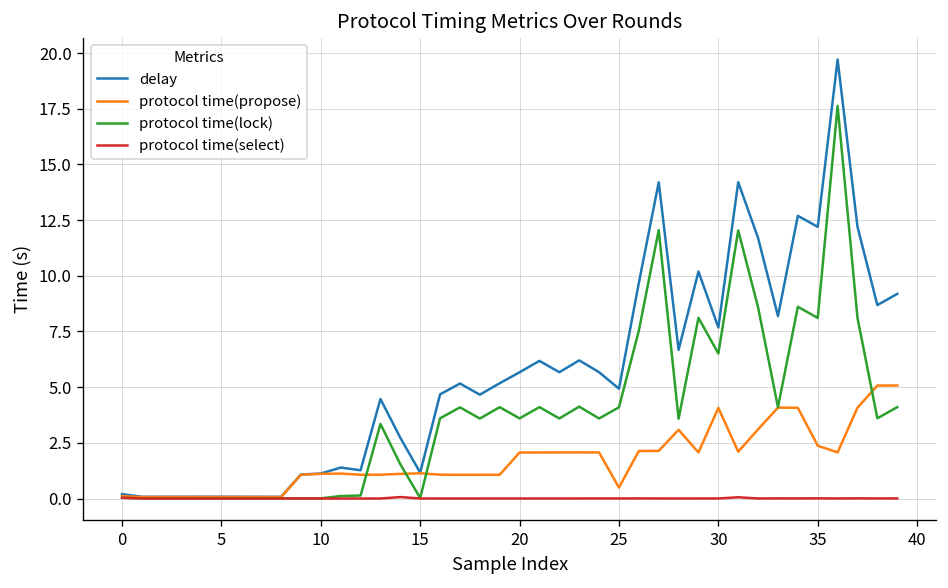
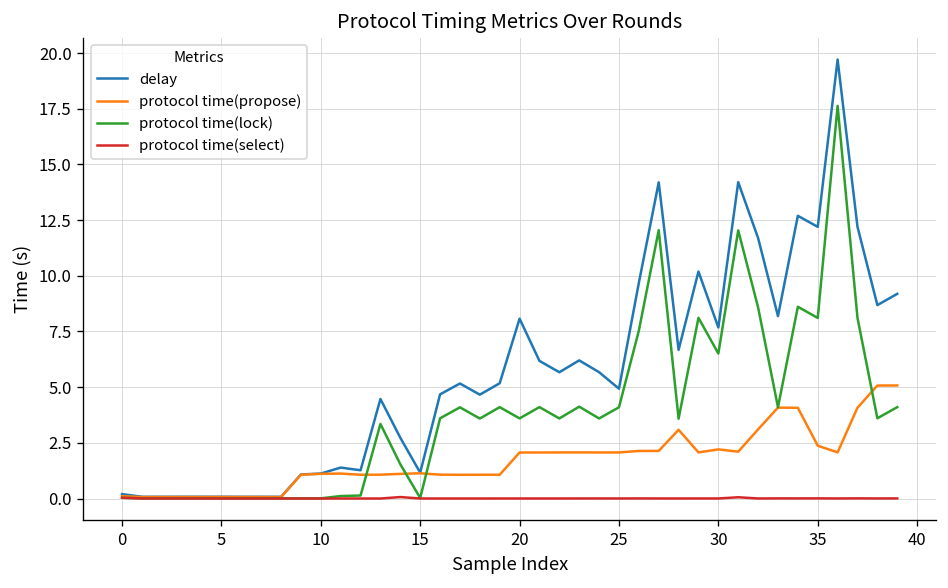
  {
    "delay": {
-     "20": 5.7,
+     "20": 8.1,
      "25": 4.9,
      "30": 7.7,
      "35": 12.2
    },
    "protocol time(propose)": {
      "20": 2.1,
-     "25": 0.5,
-     "30": 4.1,
+     "25": 2.1,
+     "30": 2.2,
      "35": 2.4
    },
    "protocol time(lock)": {
      "20": 3.6,
      "25": 4.1,
      "30": 6.5,
      "35": 8.1
    },
    "protocol time(select)": {
      "20": 0.0,
      "25": 0.0,
      "30": 0.0,
      "35": 0.0
    }
  }
